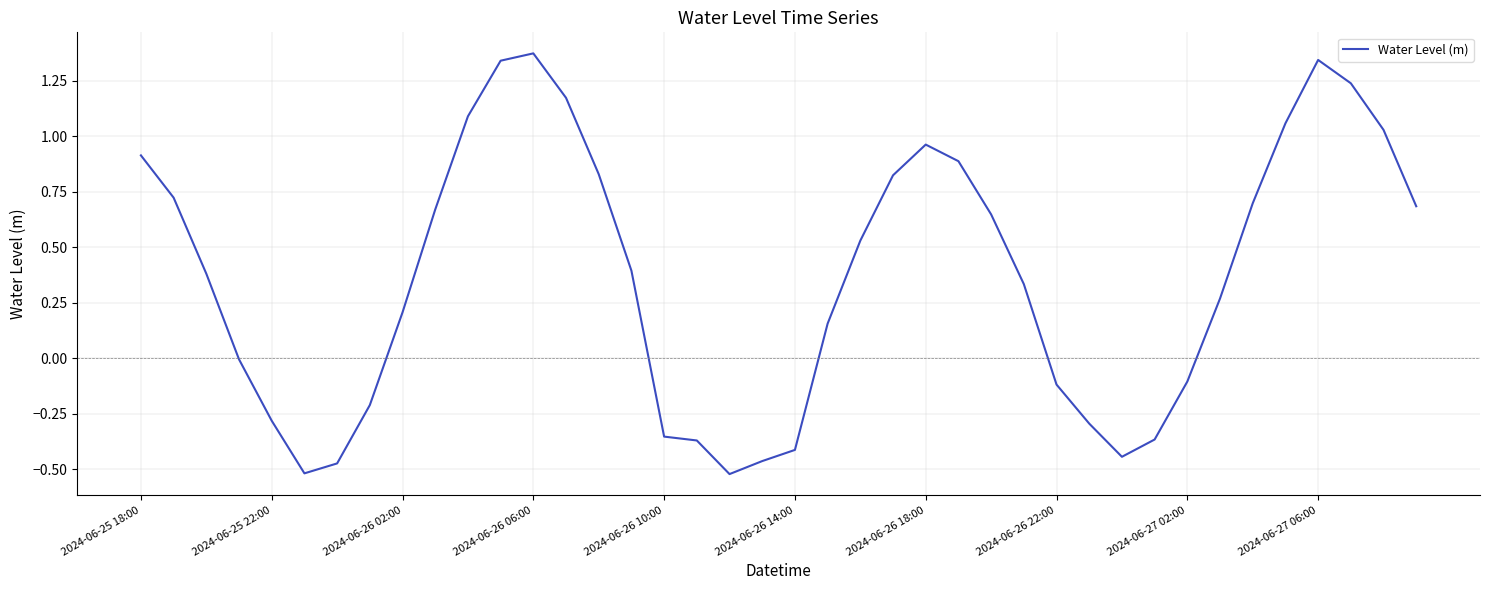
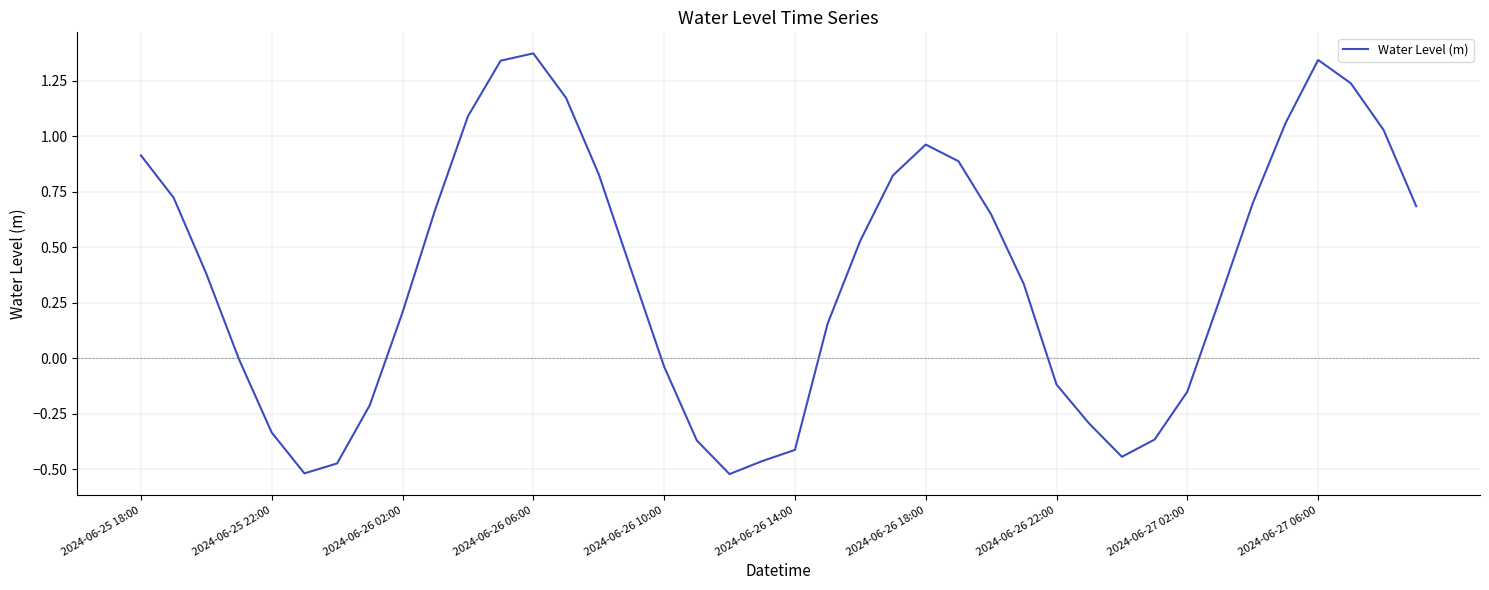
  {
    "2024-06-25 18:00": 0.91,
-   "2024-06-25 22:00": -0.28,
+   "2024-06-25 22:00": -0.33,
    "2024-06-26 02:00": 0.21,
    "2024-06-26 06:00": 1.37,
-   "2024-06-26 10:00": -0.35,
+   "2024-06-26 10:00": -0.04,
    "2024-06-26 14:00": -0.41,
    "2024-06-26 18:00": 0.96,
    "2024-06-26 22:00": -0.12,
-   "2024-06-27 02:00": -0.10,
+   "2024-06-27 02:00": -0.15,
    "2024-06-27 06:00": 1.34
  }
